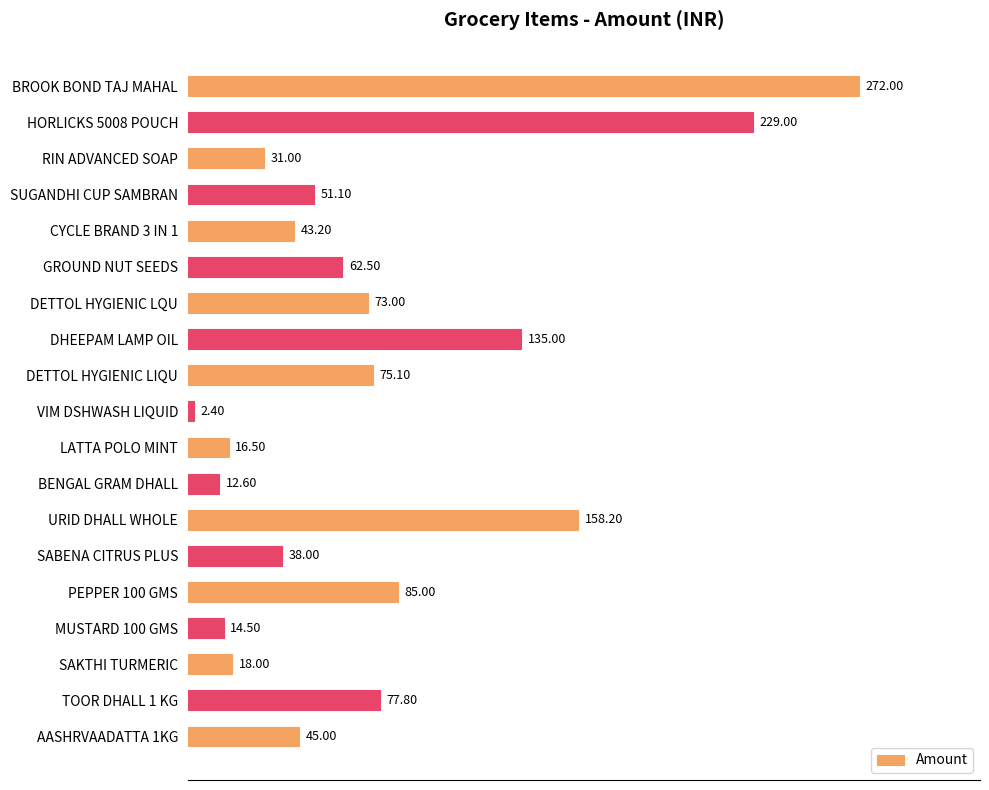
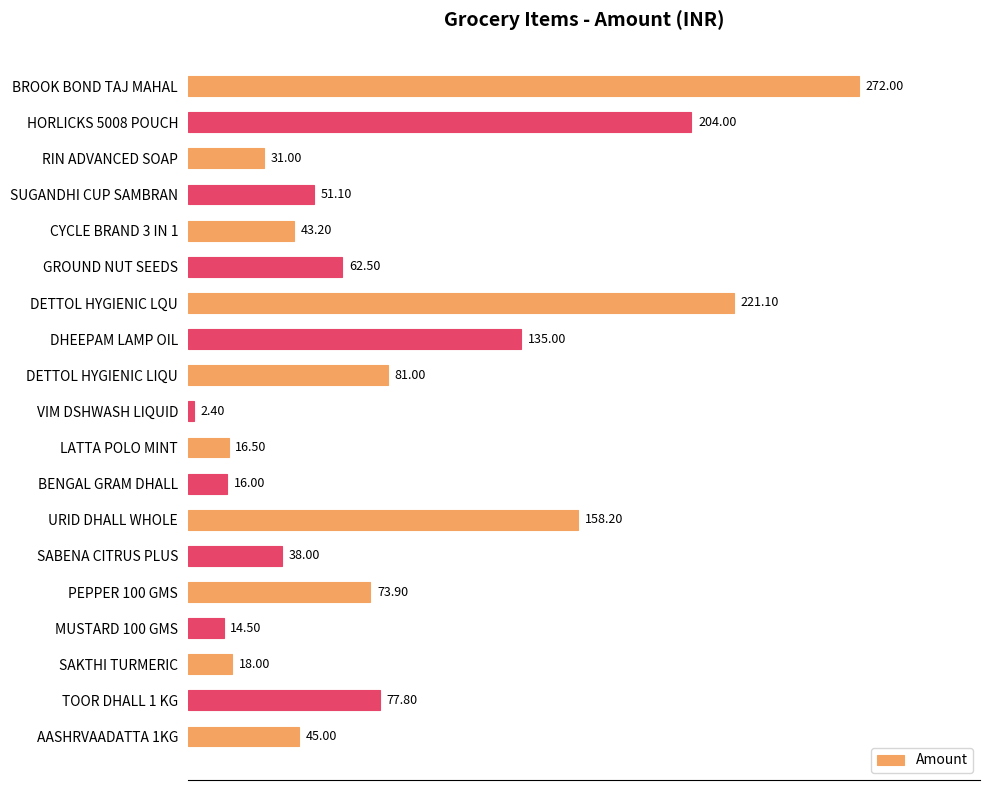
  {
    "BROOK BOND TAJ MAHAL": 272.00,
-   "HORLICKS 5008 POUCH": 229.00,
+   "HORLICKS 5008 POUCH": 204.00,
    "RIN ADVANCED SOAP": 31.00,
    "SUGANDHI CUP SAMBRAN": 51.10,
    "CYCLE BRAND 3 IN 1": 43.20,
    "GROUND NUT SEEDS": 62.50,
-   "DETTOL HYGIENIC LQU": 73.00,
+   "DETTOL HYGIENIC LQU": 221.10,
    "DHEEPAM LAMP OIL": 135.00,
-   "DETTOL HYGIENIC LIQU": 75.10,
+   "DETTOL HYGIENIC LIQU": 81.00,
    "VIM DSHWASH LIQUID": 2.40,
    "LATTA POLO MINT": 16.50,
-   "BENGAL GRAM DHALL": 12.60,
+   "BENGAL GRAM DHALL": 16.00,
    "URID DHALL WHOLE": 158.20,
    "SABENA CITRUS PLUS": 38.00,
-   "PEPPER 100 GMS": 85.00,
+   "PEPPER 100 GMS": 73.90,
    "MUSTARD 100 GMS": 14.50,
    "SAKTHI TURMERIC": 18.00,
    "TOOR DHALL 1 KG": 77.80,
    "AASHRVAADATTA 1KG": 45.00
  }
